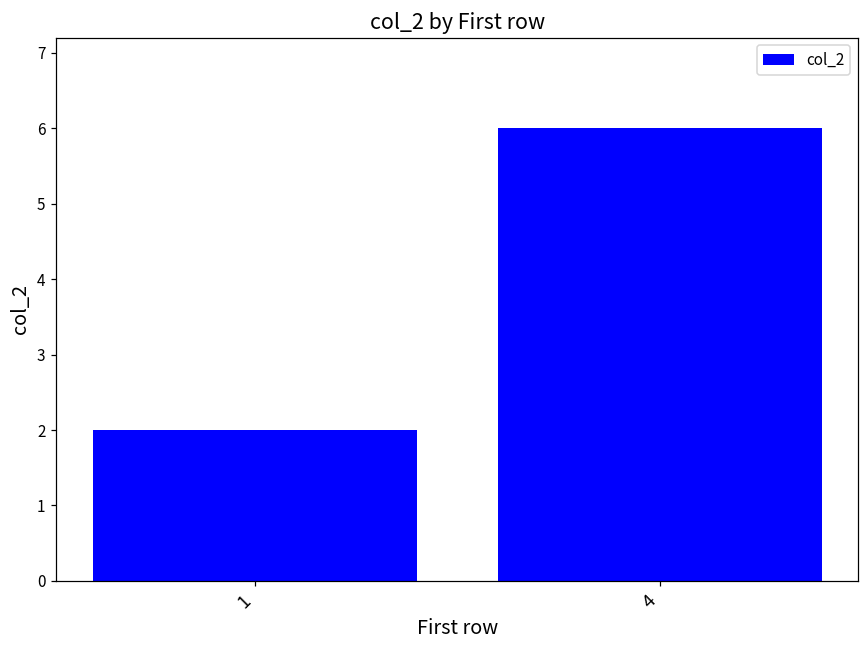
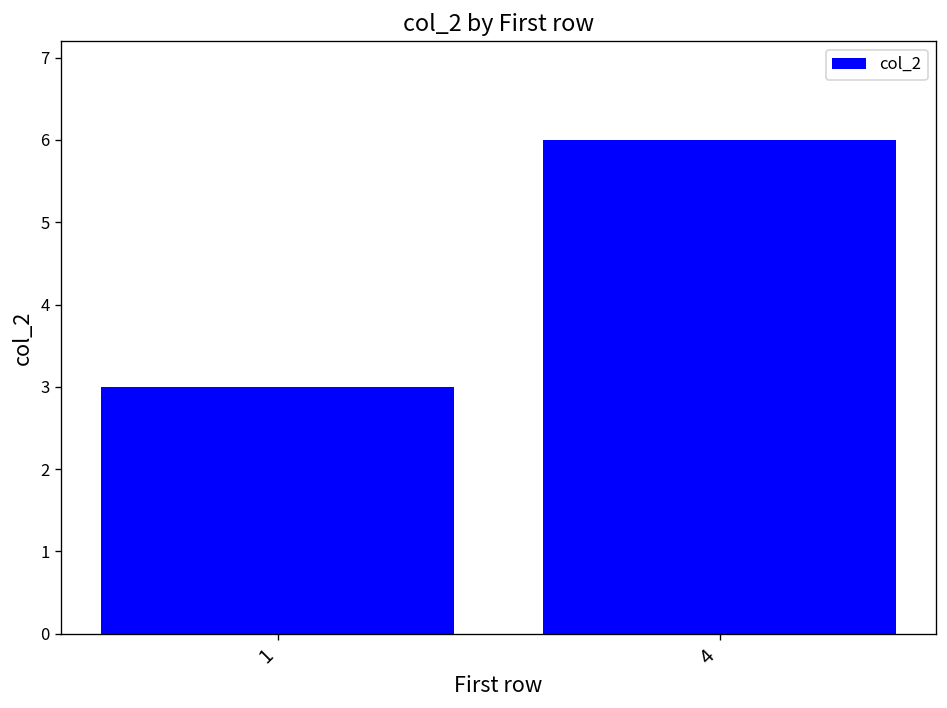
  {
-   "1": 2,
+   "1": 3,
    "4": 6
  }
